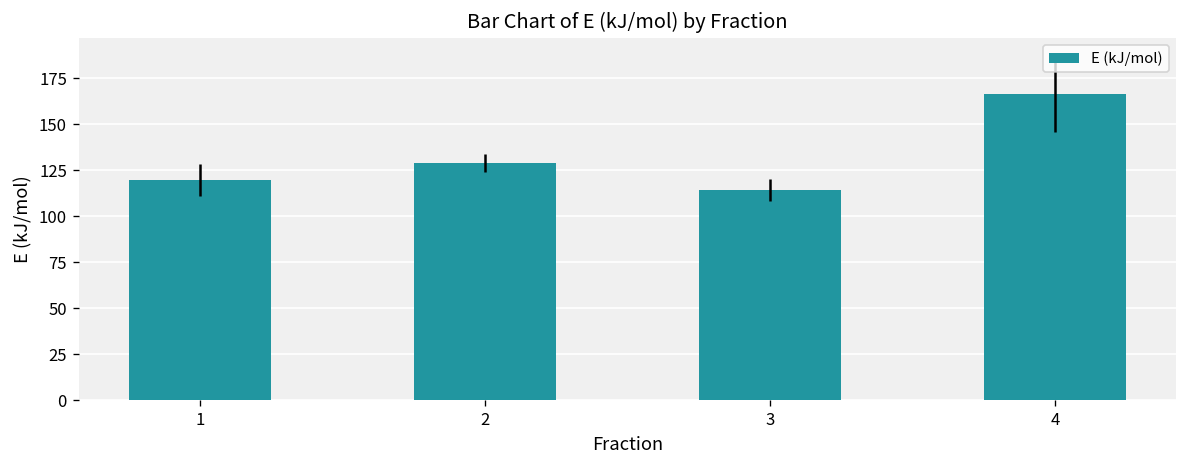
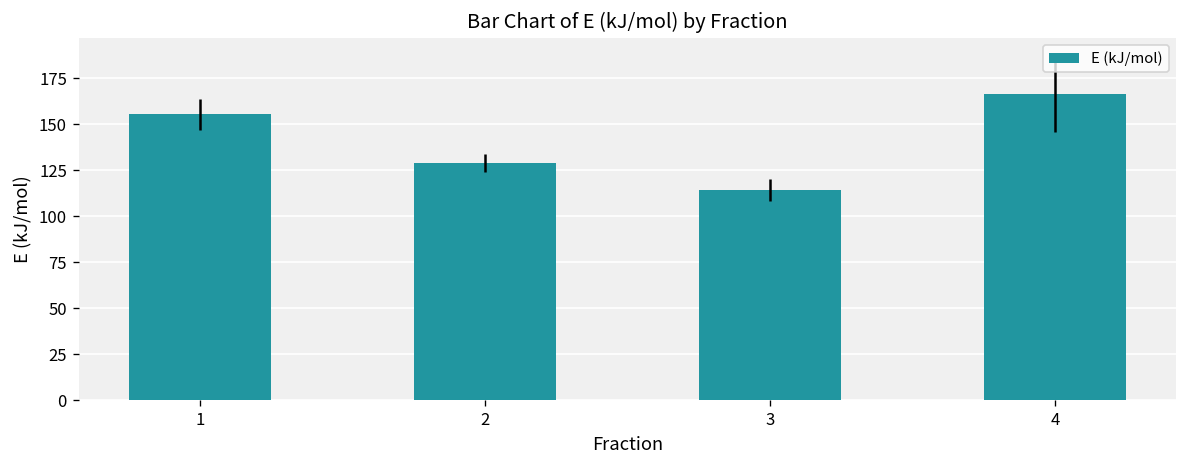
  {
-   "1": 120,
+   "1": 155,
    "2": 129,
    "3": 114,
    "4": 167
  }
